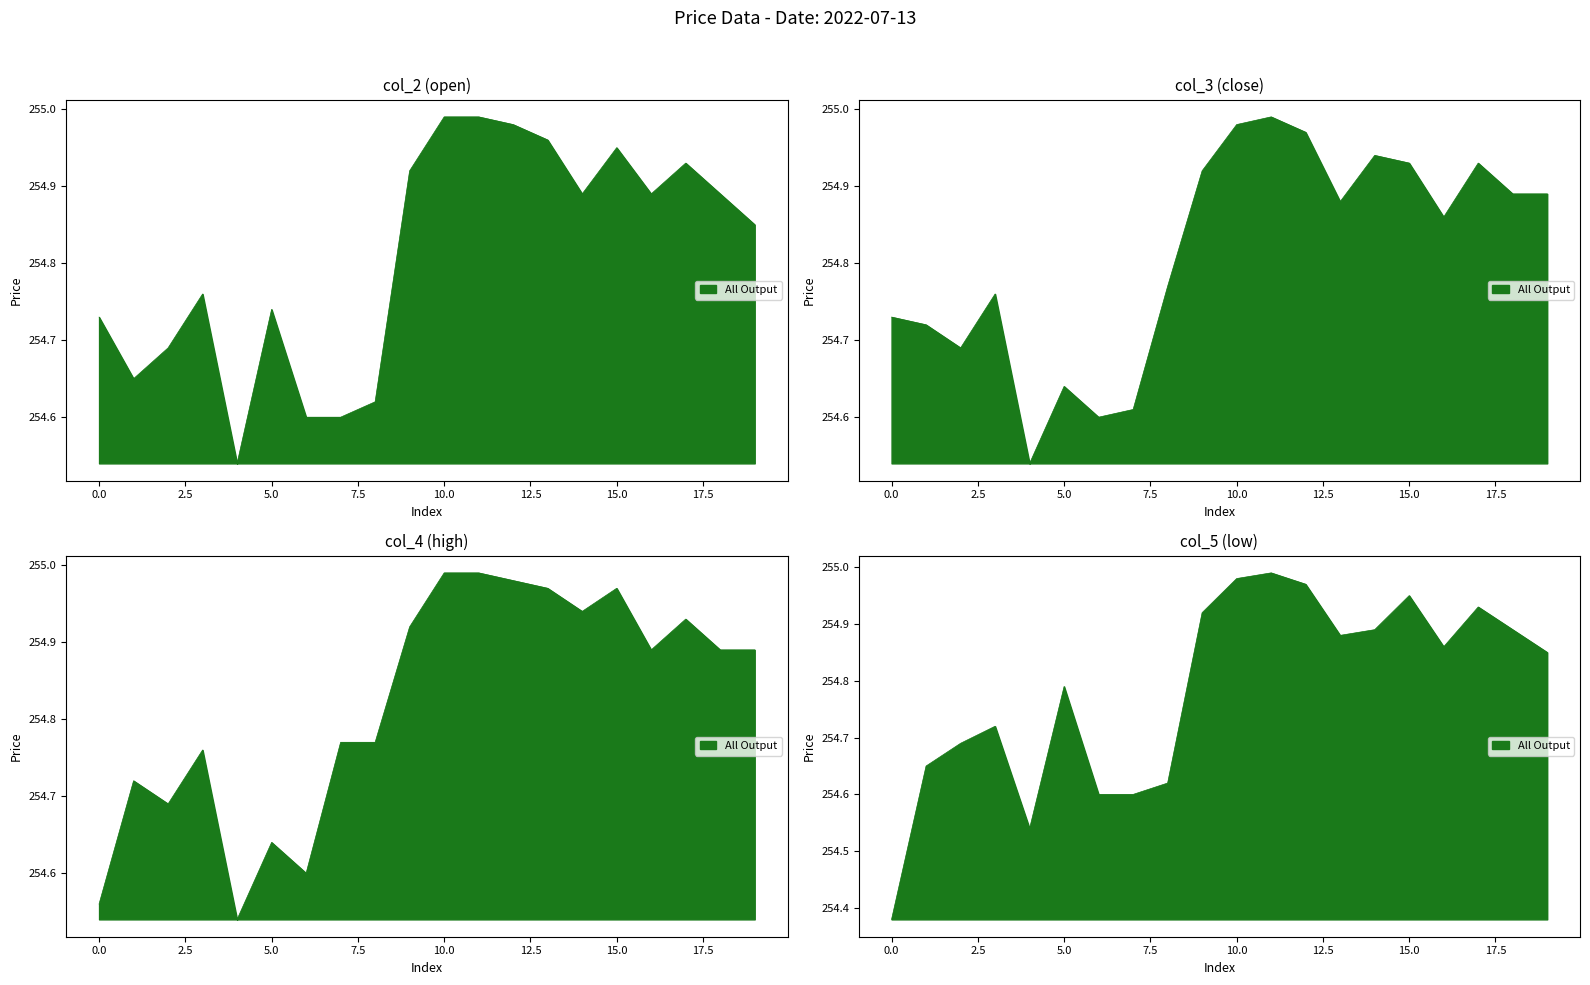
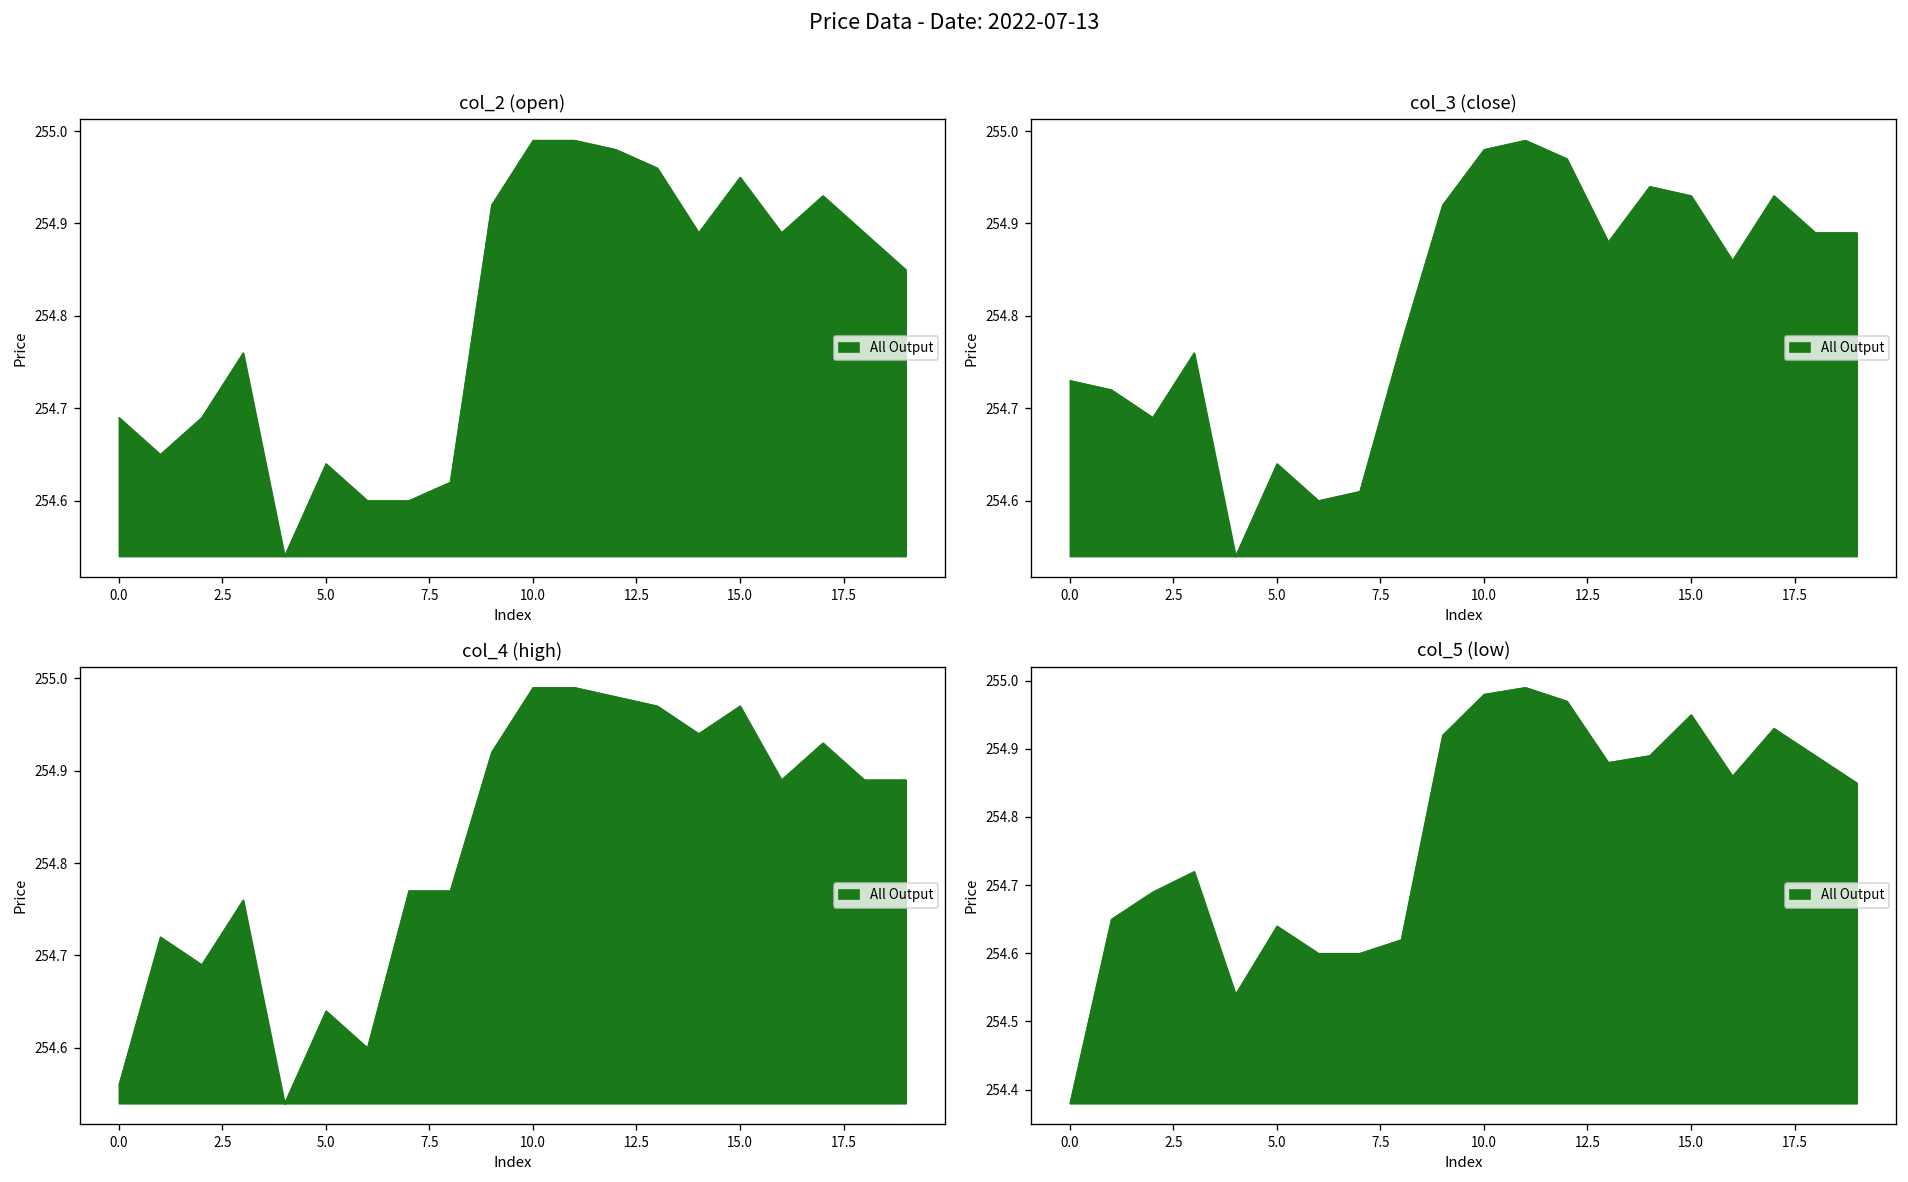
  {
    "col_2 (open)": {
-     "0.0": 254.73,
-     "5.0": 254.74,
+     "0.0": 254.69,
+     "5.0": 254.64,
      "10.0": 254.99,
      "15.0": 254.95
    },
    "col_3 (close)": {
      "0.0": 254.73,
      "5.0": 254.64,
      "10.0": 254.98,
      "15.0": 254.93
    },
    "col_4 (high)": {
      "0.0": 254.56,
      "5.0": 254.64,
      "10.0": 254.99,
      "15.0": 254.97
    },
    "col_5 (low)": {
      "0.0": 254.38,
-     "5.0": 254.79,
+     "5.0": 254.64,
      "10.0": 254.98,
      "15.0": 254.95
    }
  }
